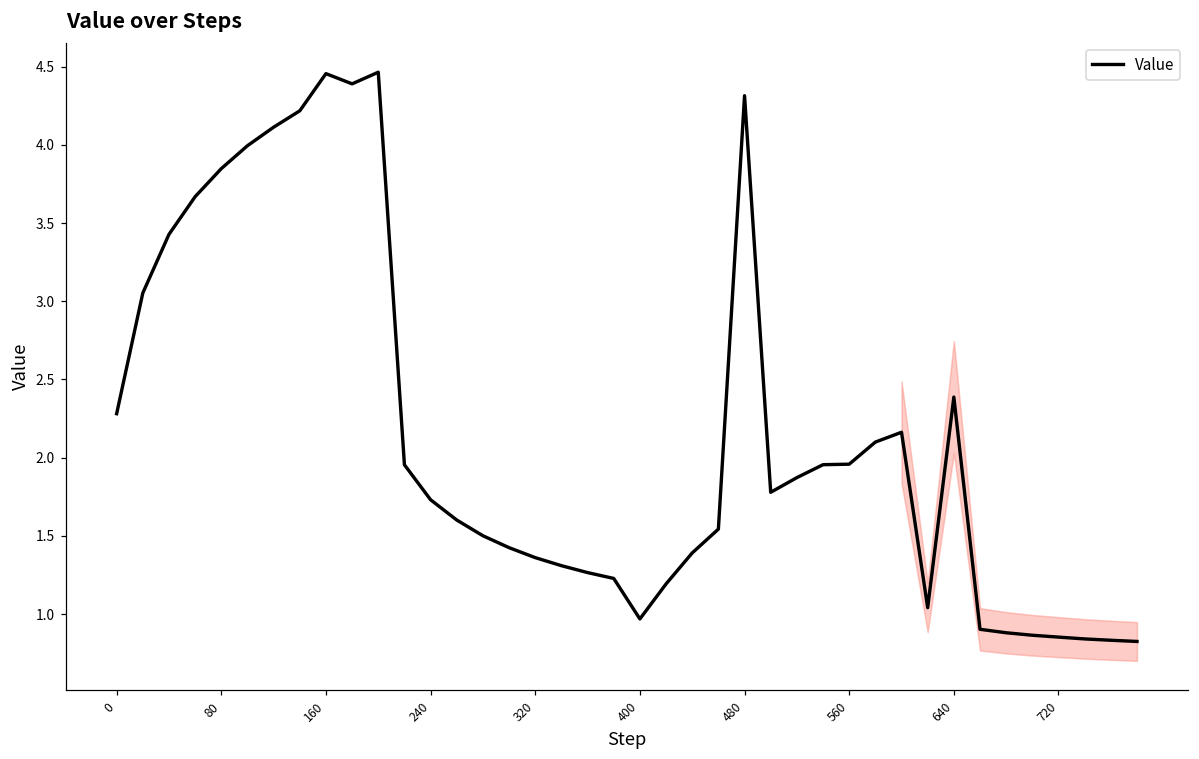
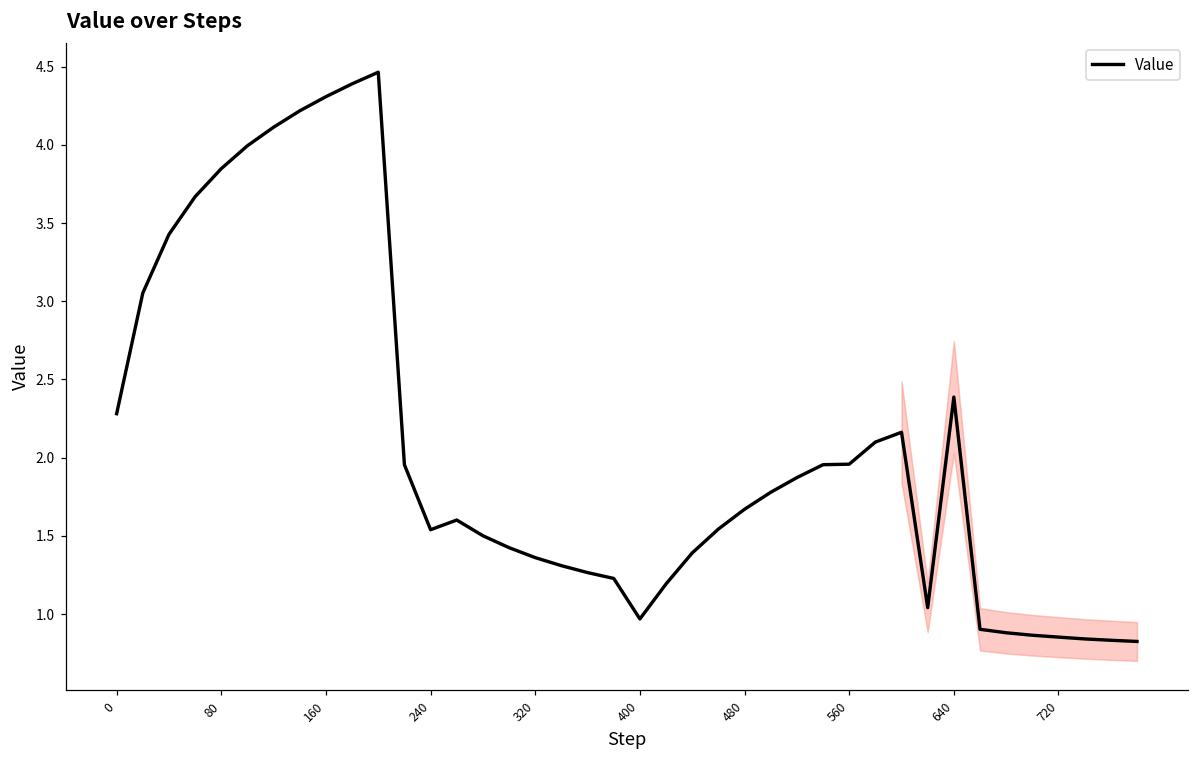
  {
    "Value": {
      "0": 2.28,
      "80": 3.85,
-     "160": 4.46,
-     "240": 1.73,
+     "160": 4.31,
+     "240": 1.54,
      "320": 1.36,
      "400": 0.97,
-     "480": 4.31,
+     "480": 1.67,
      "560": 1.96,
      "640": 2.39,
      "720": 0.85
    }
  }
